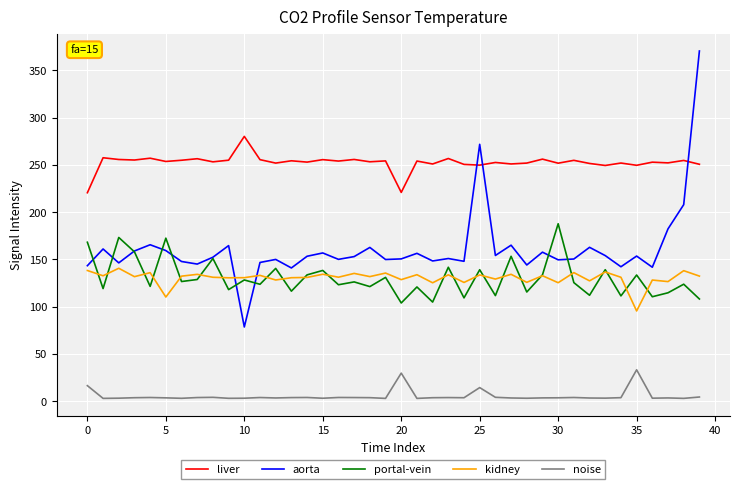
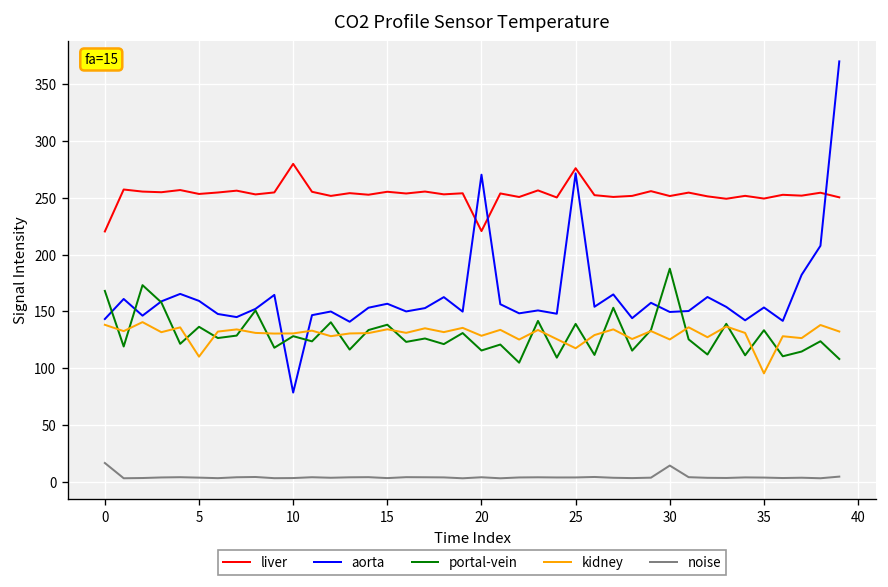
  {
    "liver": {
      "0": 220,
      "5": 250,
      "10": 280,
      "15": 260,
      "20": 220,
-     "25": 250,
+     "25": 280,
      "30": 250,
      "35": 250
    },
    "aorta": {
      "0": 140,
      "5": 160,
      "10": 80,
      "15": 160,
-     "20": 150,
+     "20": 270,
      "25": 270,
      "30": 150,
      "35": 150
    },
    "portal-vein": {
      "0": 170,
-     "5": 170,
+     "5": 140,
      "15": 140,
-     "20": 100,
+     "20": 120,
      "25": 140,
      "30": 190,
      "35": 130
    },
    "kidney": {
      "0": 140,
      "5": 110,
      "15": 130,
      "20": 130,
-     "25": 130,
+     "25": 120,
      "30": 130,
      "35": 100
    },
    "noise": {
      "0": 20,
      "5": 0,
      "10": 0,
      "15": 0,
-     "20": 30,
-     "25": 10,
-     "30": 0,
-     "35": 30
+     "20": 0,
+     "25": 0,
+     "30": 10,
+     "35": 0
    }
  }
